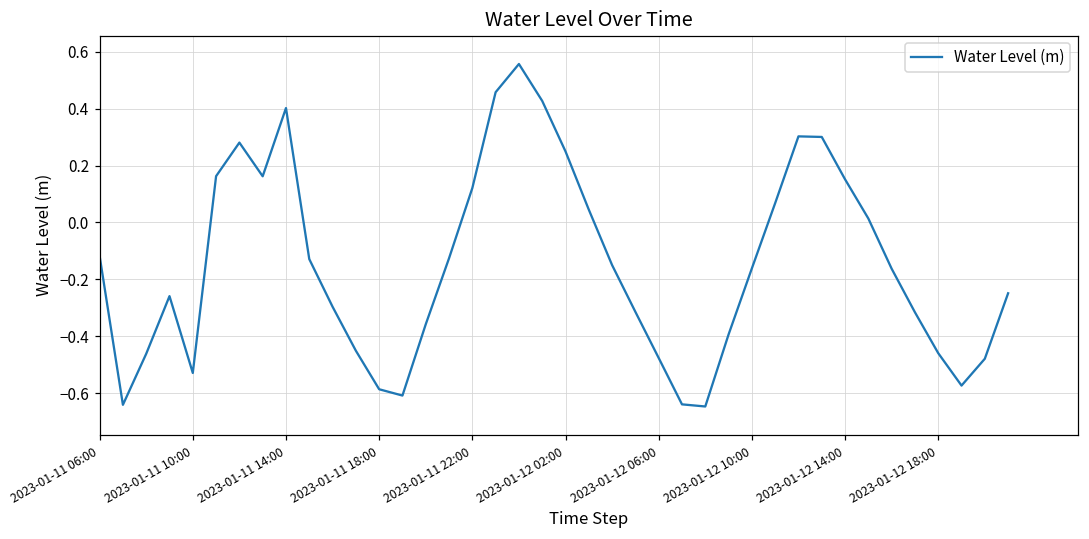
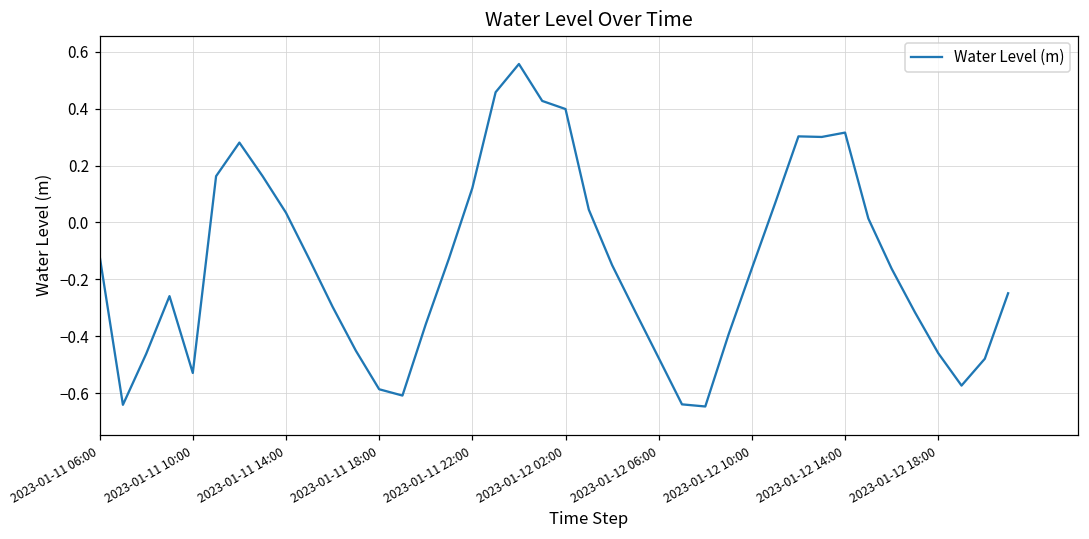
  {
    "2023-01-11 06:00": -0.12,
    "2023-01-11 10:00": -0.53,
-   "2023-01-11 14:00": 0.40,
+   "2023-01-11 14:00": 0.03,
    "2023-01-11 18:00": -0.59,
    "2023-01-11 22:00": 0.12,
-   "2023-01-12 02:00": 0.25,
+   "2023-01-12 02:00": 0.40,
    "2023-01-12 06:00": -0.48,
    "2023-01-12 10:00": -0.16,
-   "2023-01-12 14:00": 0.15,
+   "2023-01-12 14:00": 0.32,
    "2023-01-12 18:00": -0.46
  }
